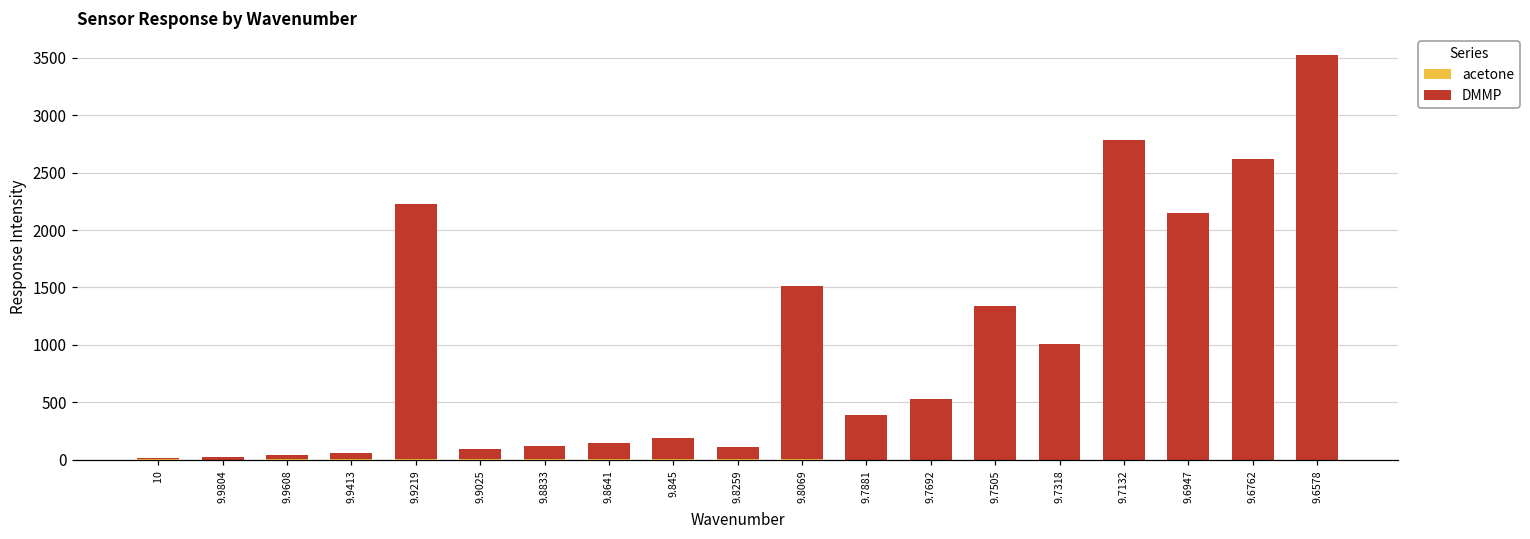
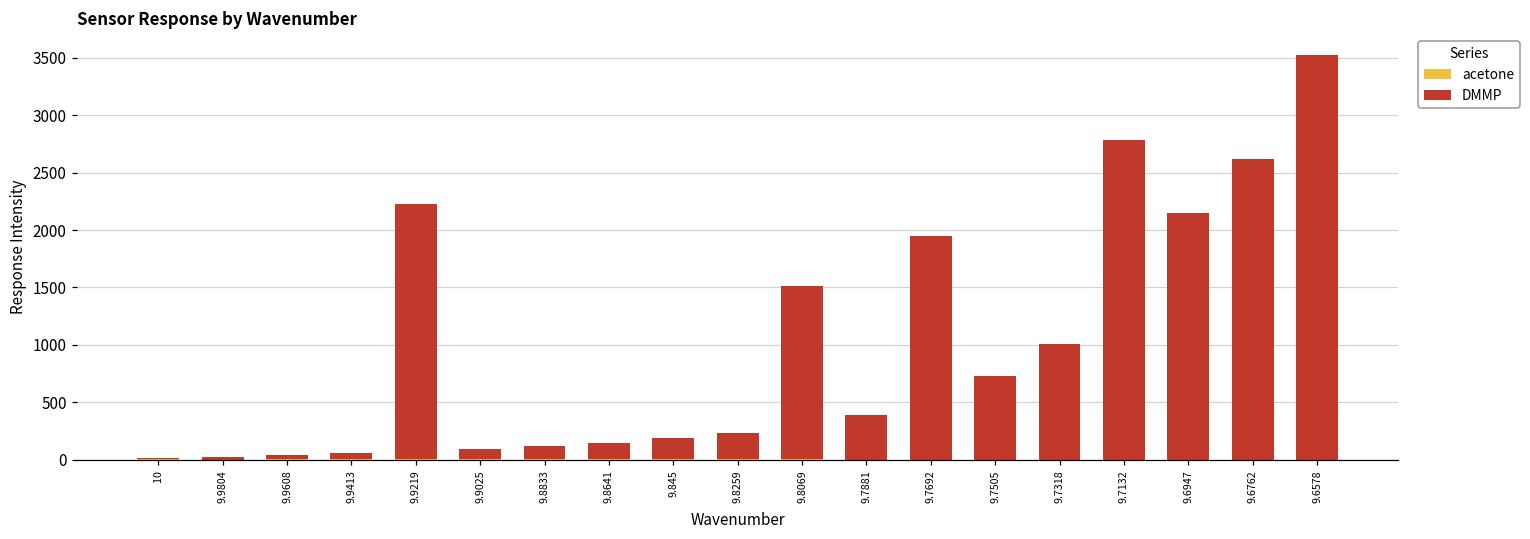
  {
    "acetone": {
      "9.9804": 0,
      "9.7881": 0,
      "9.7692": 0,
      "9.7505": 0,
      "9.7318": 0,
      "9.7132": 0,
      "9.6762": 0,
      "9.6578": 0
    },
    "DMMP": {
      "9.9804": 30,
      "9.9608": 40,
      "9.9413": 60,
      "9.9219": 2220,
      "9.9025": 90,
      "9.8833": 120,
      "9.8641": 140,
      "9.845": 180,
-     "9.8259": 100,
+     "9.8259": 230,
      "9.8069": 1510,
      "9.7881": 390,
-     "9.7692": 530,
-     "9.7505": 1340,
+     "9.7692": 1950,
+     "9.7505": 730,
      "9.7318": 1000,
      "9.7132": 2780,
      "9.6947": 2150,
      "9.6762": 2620,
      "9.6578": 3530
    }
  }
